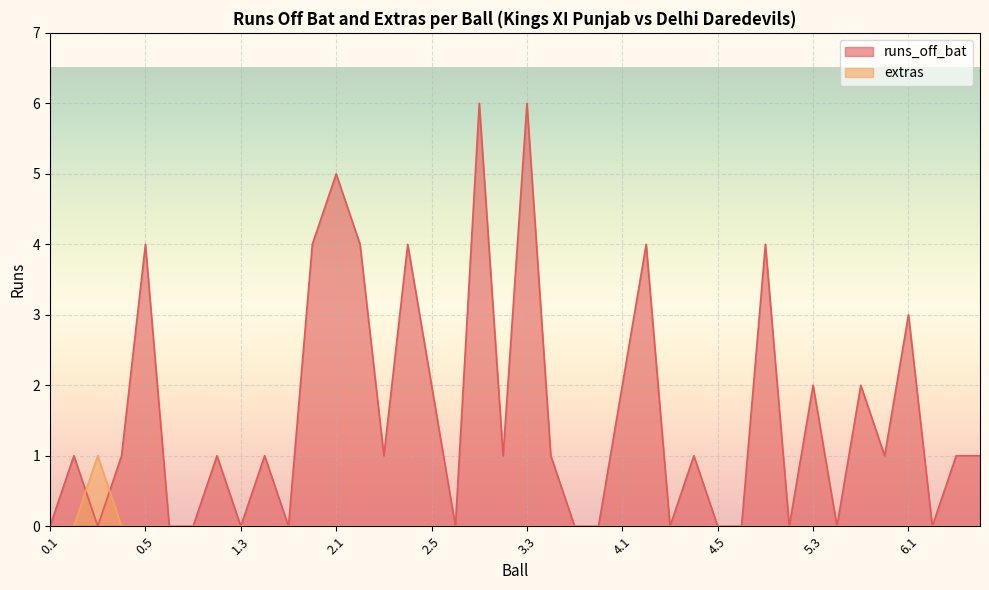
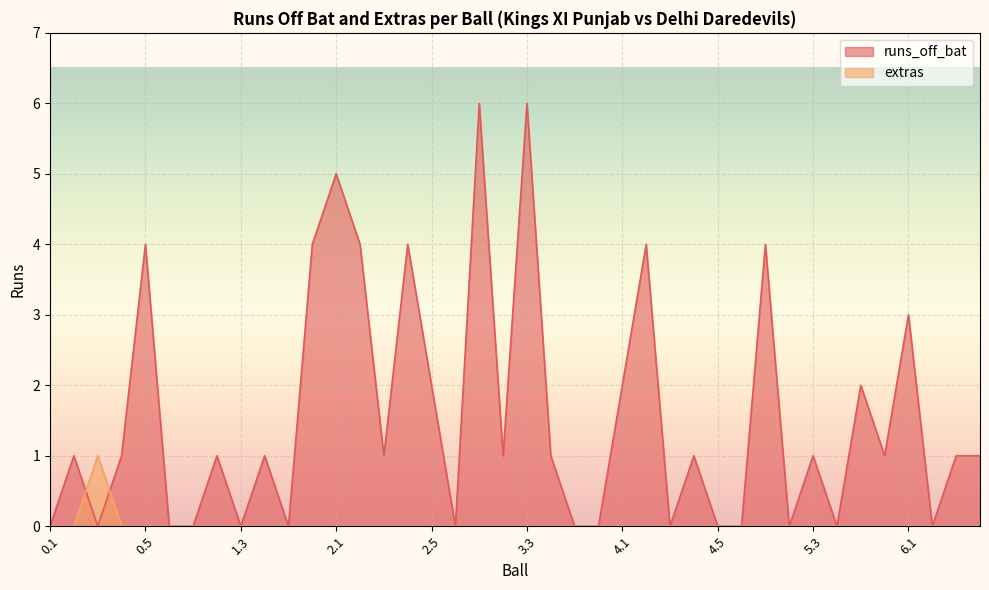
  {
    "runs_off_bat": {
      "0.5": 4,
      "2.1": 5,
      "2.5": 2,
      "3.3": 6,
      "4.1": 2,
-     "5.3": 2,
+     "5.3": 1,
      "6.1": 3
    },
    "extras": {
      "0.5": 0,
      "2.1": 0,
      "2.5": 0,
      "3.3": 0,
      "4.1": 0,
      "5.3": 0,
      "6.1": 0
    }
  }
